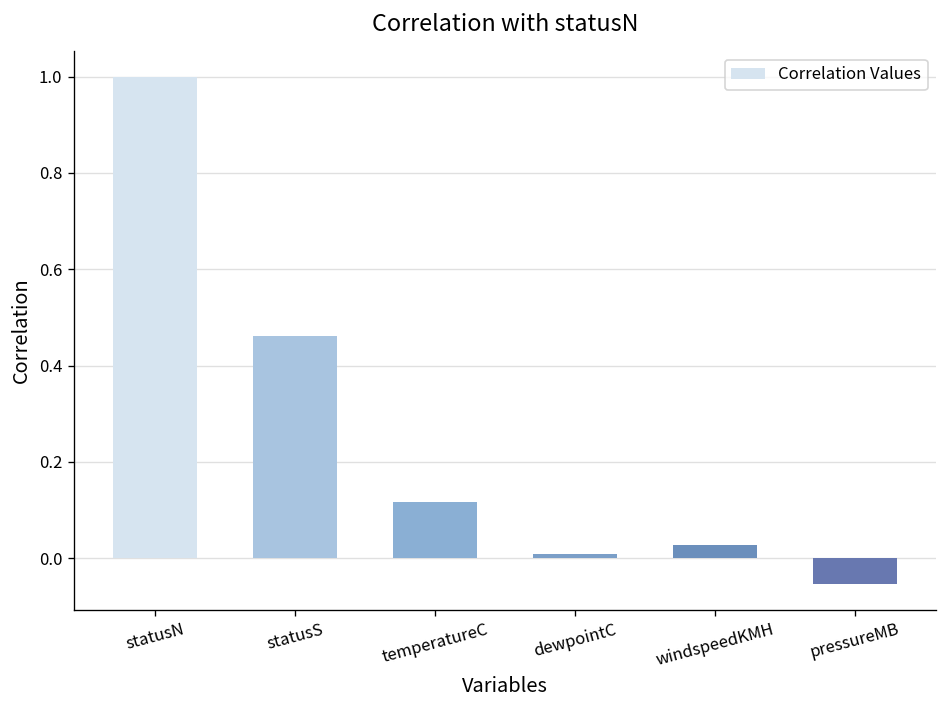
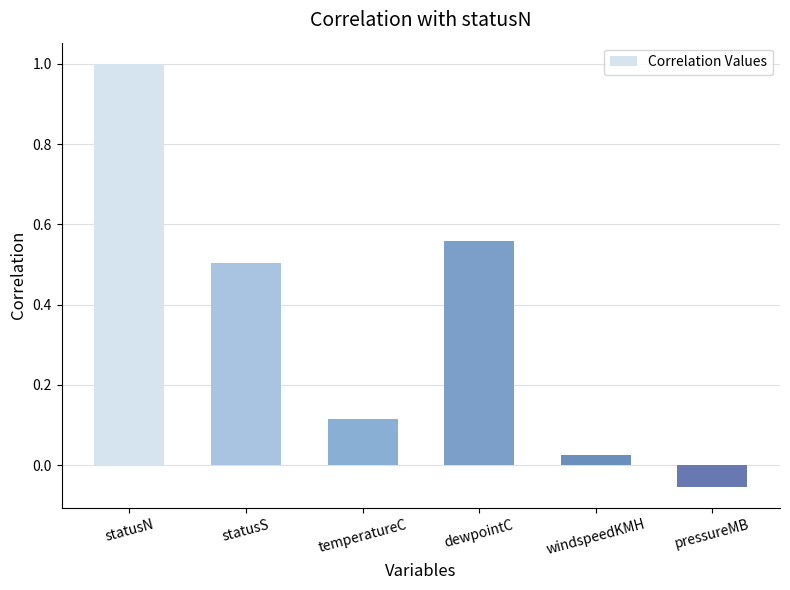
  {
    "statusN": 1.00,
-   "statusS": 0.46,
+   "statusS": 0.50,
    "temperatureC": 0.12,
-   "dewpointC": 0.01,
+   "dewpointC": 0.56,
    "windspeedKMH": 0.03,
    "pressureMB": -0.05
  }
